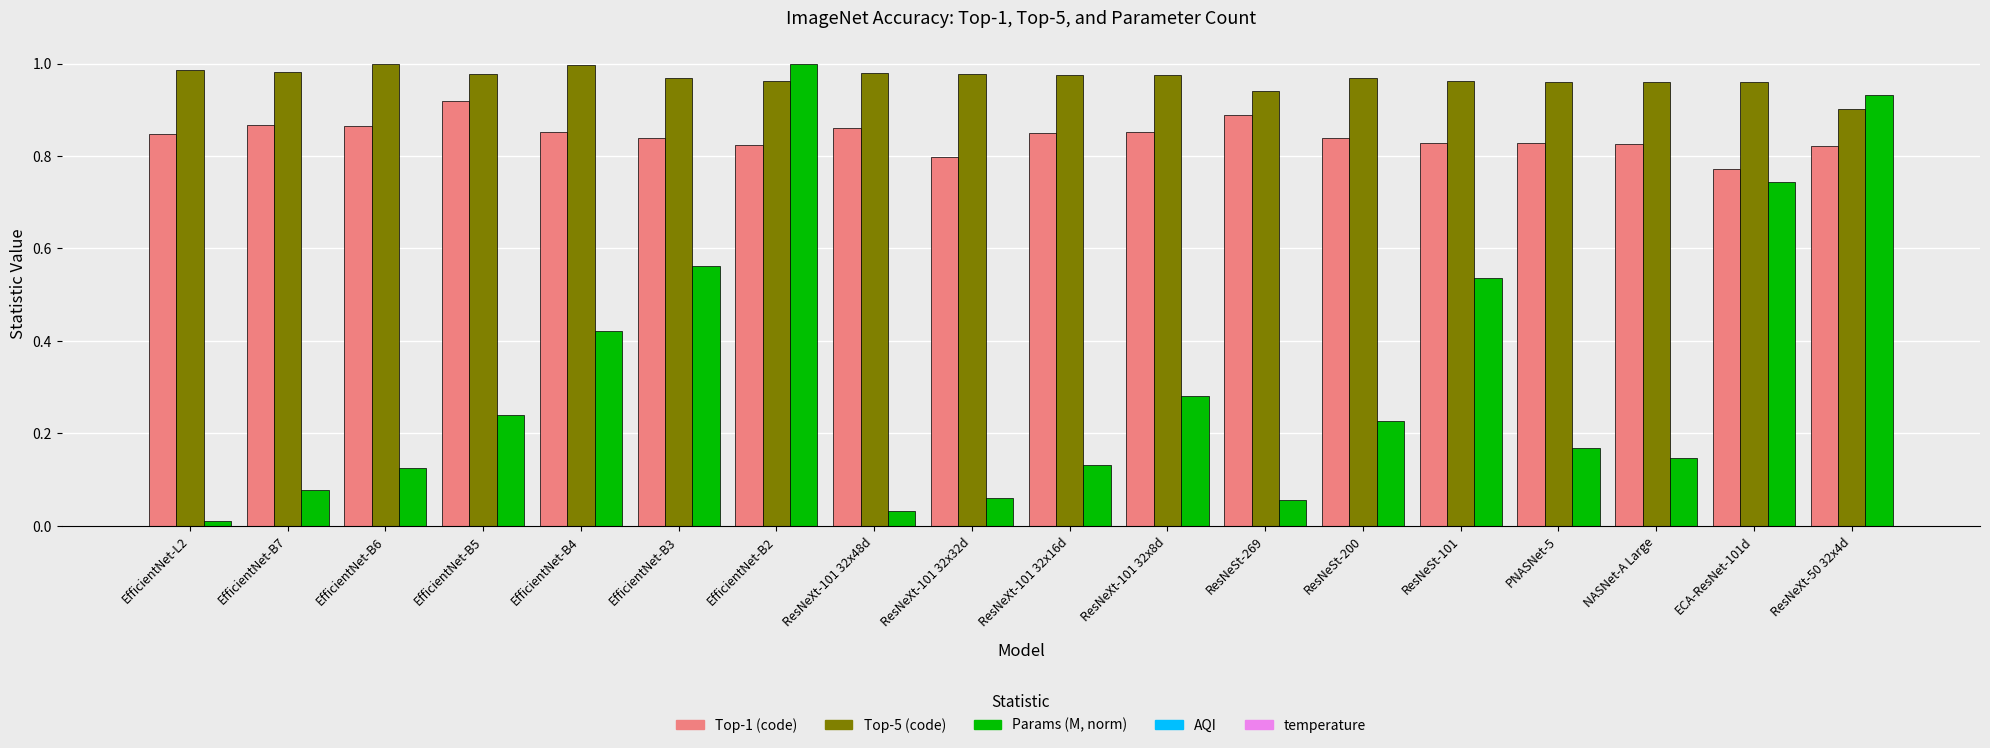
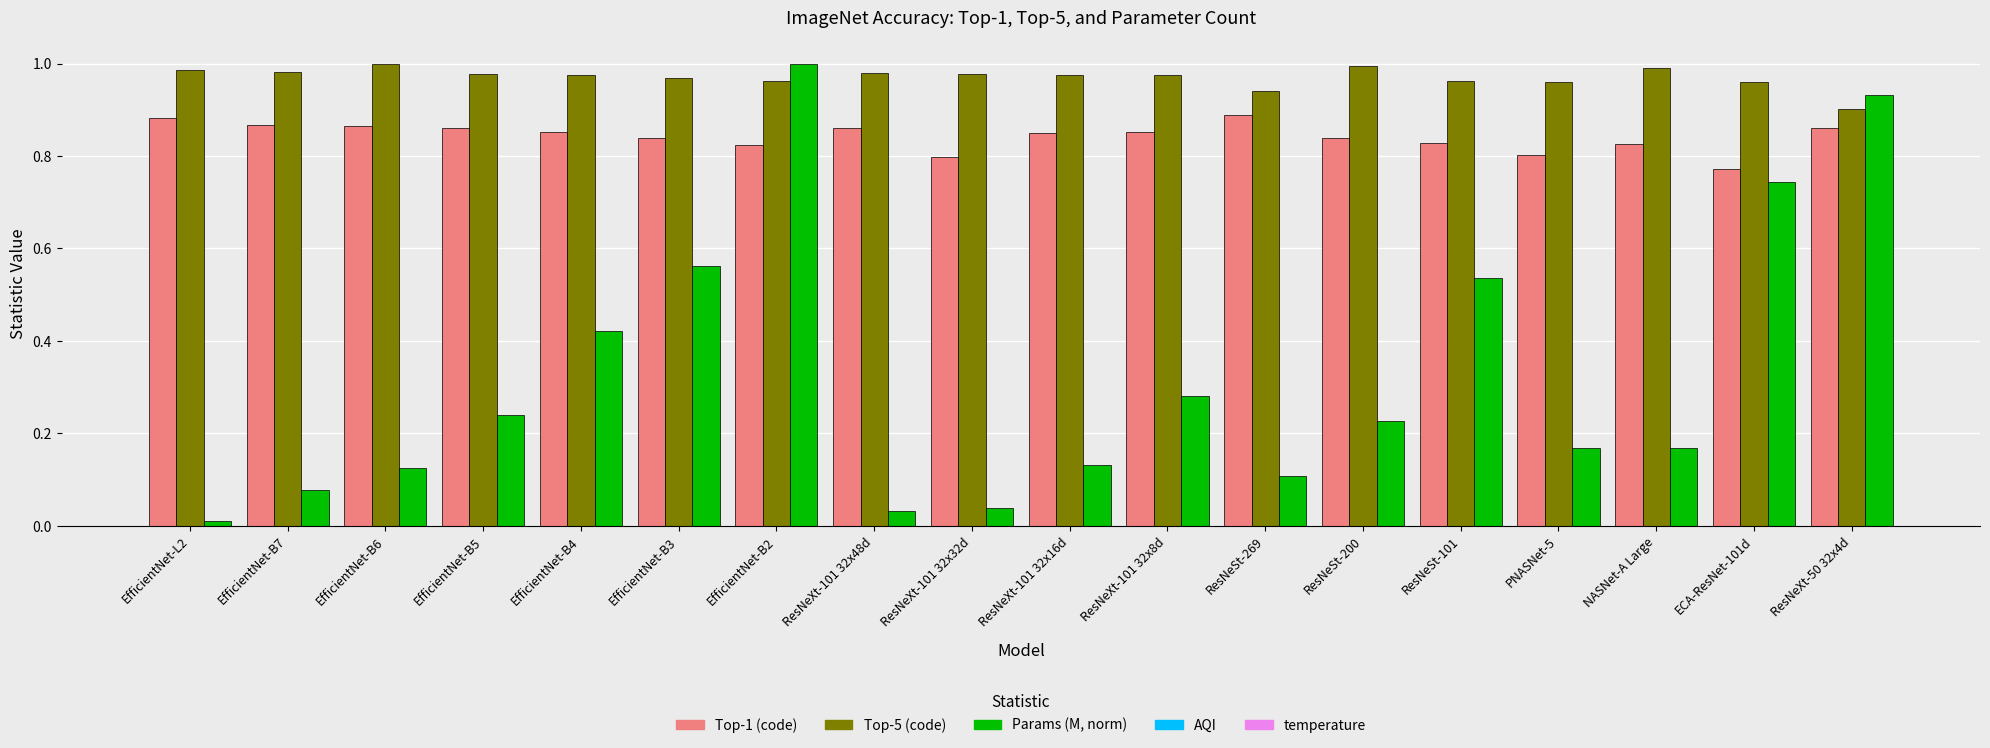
  {
    "Top-1 (code)": {
-     "EfficientNet-L2": 0.85,
+     "EfficientNet-L2": 0.88,
      "EfficientNet-B7": 0.87,
      "EfficientNet-B6": 0.86,
-     "EfficientNet-B5": 0.92,
+     "EfficientNet-B5": 0.86,
      "EfficientNet-B4": 0.85,
      "EfficientNet-B3": 0.84,
      "EfficientNet-B2": 0.82,
      "ResNeXt-101 32x48d": 0.86,
      "ResNeXt-101 32x32d": 0.80,
      "ResNeXt-101 32x16d": 0.85,
      "ResNeXt-101 32x8d": 0.85,
      "ResNeSt-269": 0.89,
      "ResNeSt-200": 0.84,
      "ResNeSt-101": 0.83,
-     "PNASNet-5": 0.83,
+     "PNASNet-5": 0.80,
      "NASNet-A Large": 0.83,
      "ECA-ResNet-101d": 0.77,
-     "ResNeXt-50 32x4d": 0.82
+     "ResNeXt-50 32x4d": 0.86
    },
    "Top-5 (code)": {
      "EfficientNet-L2": 0.99,
      "EfficientNet-B7": 0.98,
      "EfficientNet-B6": 1.00,
      "EfficientNet-B5": 0.98,
-     "EfficientNet-B4": 1.00,
+     "EfficientNet-B4": 0.98,
      "EfficientNet-B3": 0.97,
      "EfficientNet-B2": 0.96,
      "ResNeXt-101 32x48d": 0.98,
      "ResNeXt-101 32x32d": 0.98,
      "ResNeXt-101 32x16d": 0.98,
      "ResNeXt-101 32x8d": 0.98,
      "ResNeSt-269": 0.94,
-     "ResNeSt-200": 0.97,
+     "ResNeSt-200": 1.00,
      "ResNeSt-101": 0.96,
      "PNASNet-5": 0.96,
-     "NASNet-A Large": 0.96,
+     "NASNet-A Large": 0.99,
      "ECA-ResNet-101d": 0.96,
      "ResNeXt-50 32x4d": 0.90
    },
    "Params (M, norm)": {
      "EfficientNet-L2": 0.01,
      "EfficientNet-B7": 0.08,
      "EfficientNet-B6": 0.13,
      "EfficientNet-B5": 0.24,
      "EfficientNet-B4": 0.42,
      "EfficientNet-B3": 0.56,
      "EfficientNet-B2": 1.00,
      "ResNeXt-101 32x48d": 0.03,
-     "ResNeXt-101 32x32d": 0.06,
+     "ResNeXt-101 32x32d": 0.04,
      "ResNeXt-101 32x16d": 0.13,
      "ResNeXt-101 32x8d": 0.28,
-     "ResNeSt-269": 0.06,
+     "ResNeSt-269": 0.11,
      "ResNeSt-200": 0.23,
      "ResNeSt-101": 0.54,
      "PNASNet-5": 0.17,
-     "NASNet-A Large": 0.15,
+     "NASNet-A Large": 0.17,
      "ECA-ResNet-101d": 0.74,
      "ResNeXt-50 32x4d": 0.93
    }
  }
